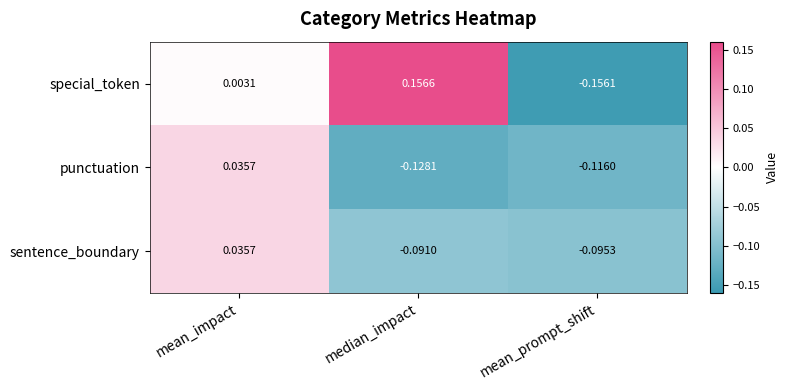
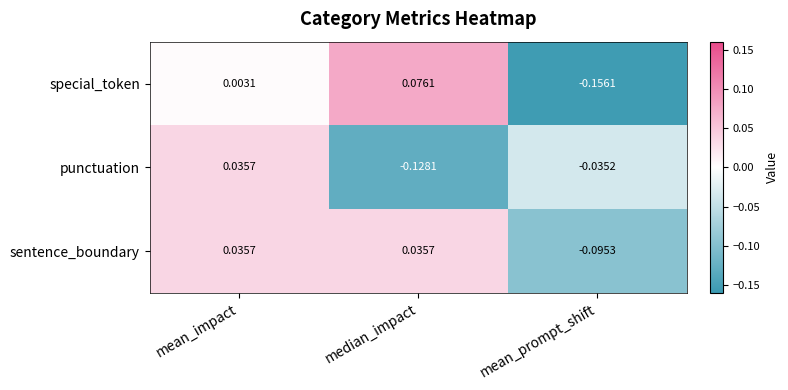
  {
    "special_token": {
      "mean_impact": 0.0031,
-     "median_impact": 0.1566,
+     "median_impact": 0.0761,
      "mean_prompt_shift": -0.1561
    },
    "punctuation": {
      "mean_impact": 0.0357,
      "median_impact": -0.1281,
-     "mean_prompt_shift": -0.1160
+     "mean_prompt_shift": -0.0352
    },
    "sentence_boundary": {
      "mean_impact": 0.0357,
-     "median_impact": -0.0910,
+     "median_impact": 0.0357,
      "mean_prompt_shift": -0.0953
    }
  }
